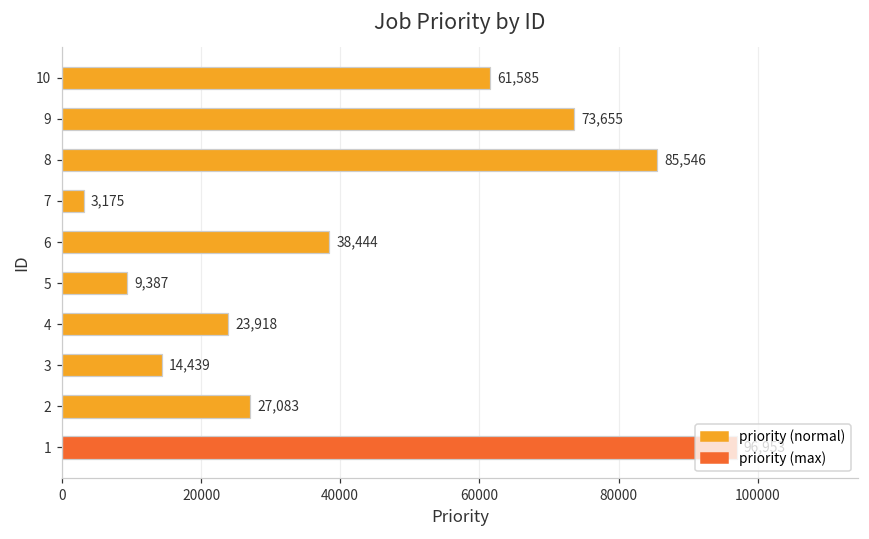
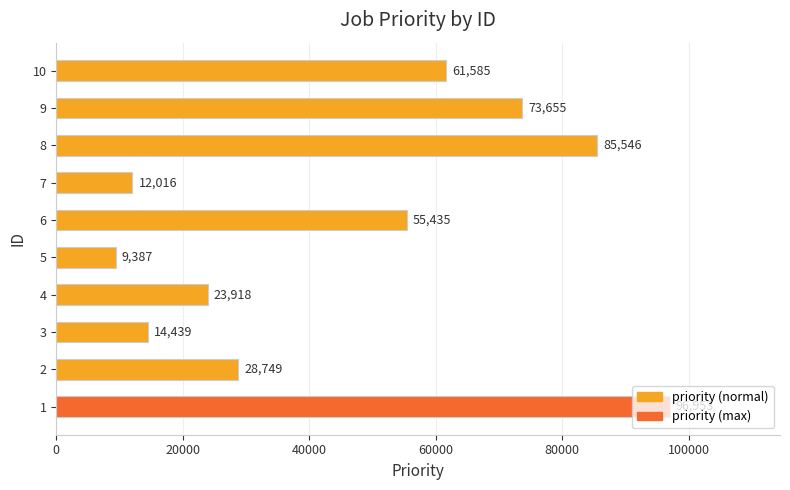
  {
    "10": "61,585",
    "9": "73,655",
    "8": "85,546",
-   "7": "3,175",
-   "6": "38,444",
+   "7": "12,016",
+   "6": "55,435",
    "5": "9,387",
    "4": "23,918",
    "3": "14,439",
-   "2": "27,083"
+   "2": "28,749"
  }
